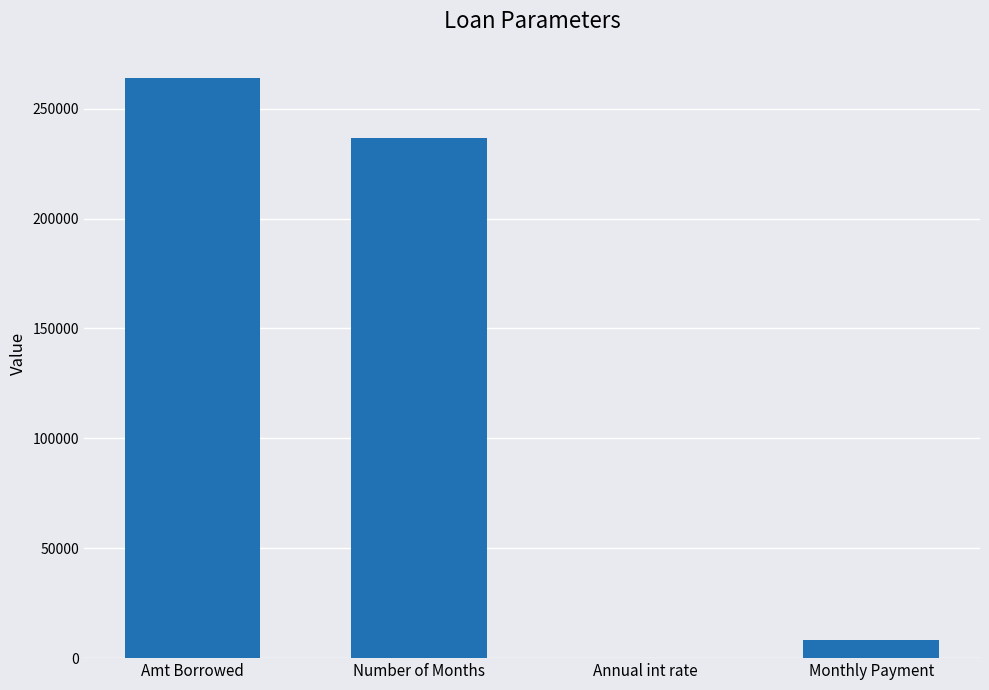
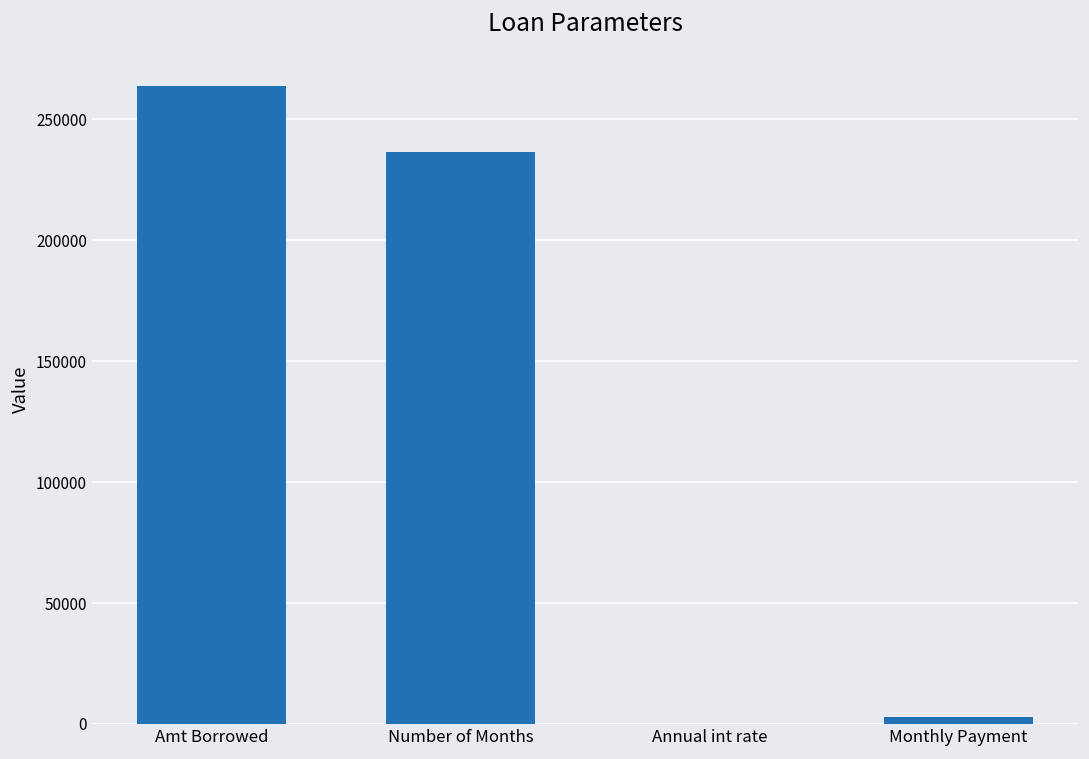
  {
    "Amt Borrowed": 264000,
    "Number of Months": 237000,
-   "Monthly Payment": 8000
+   "Monthly Payment": 3000
  }
